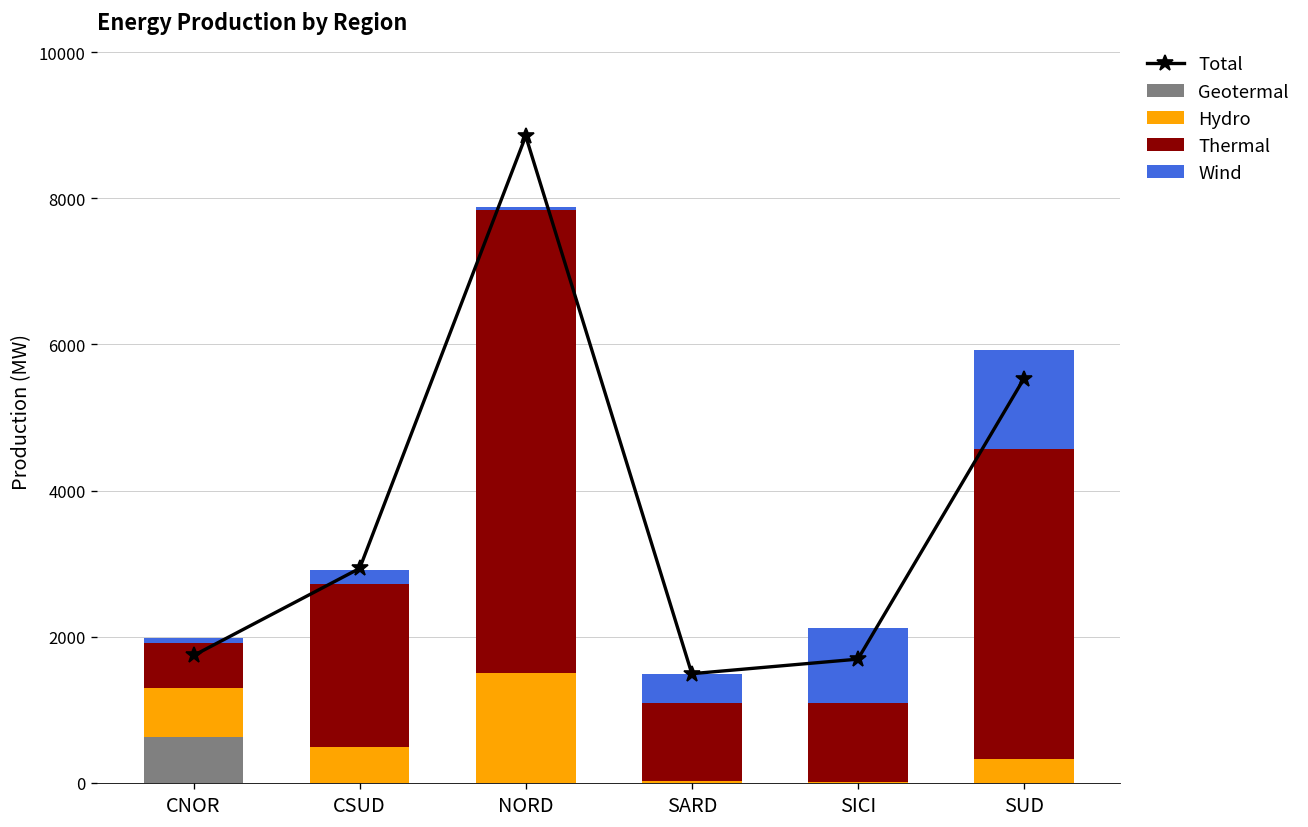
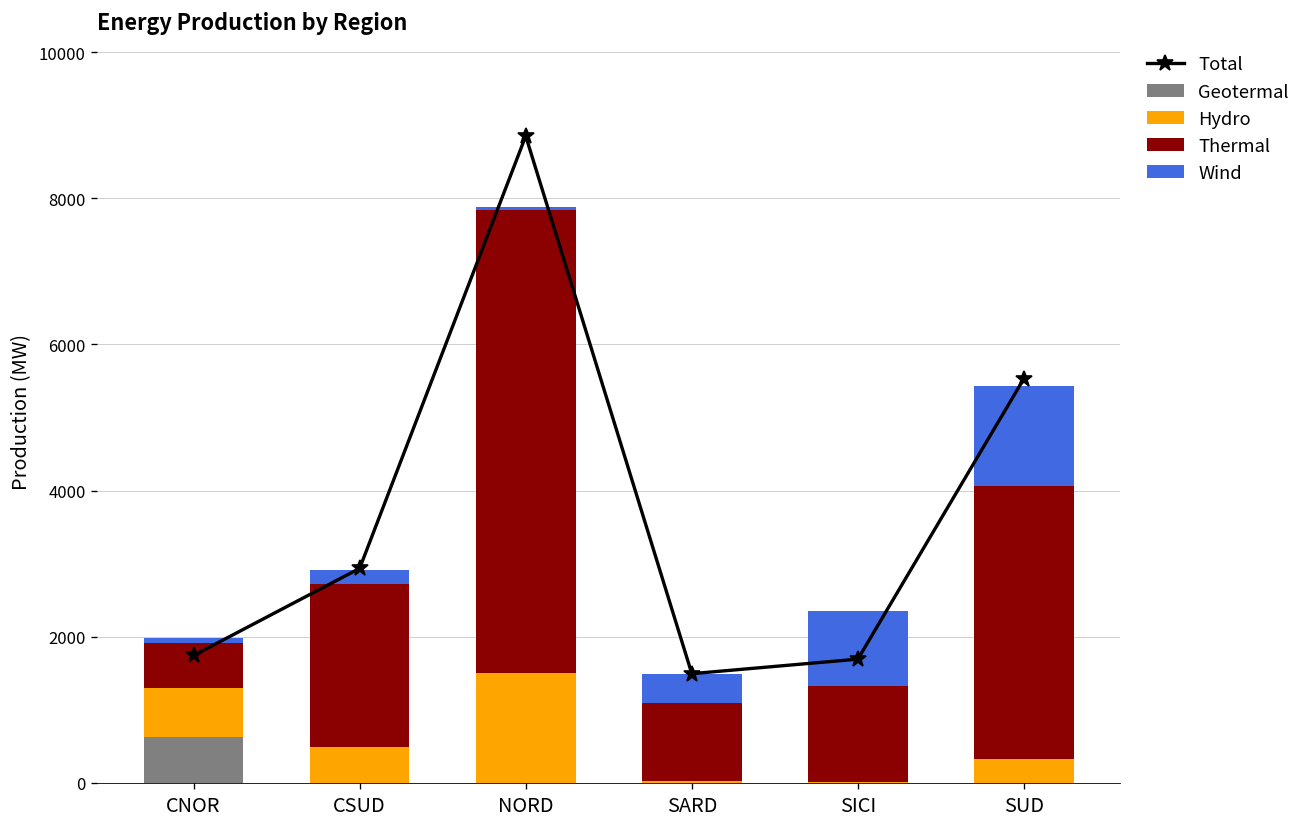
  {
    "Total": {
      "CNOR": 1700,
      "CSUD": 2900,
      "NORD": 8900,
      "SARD": 1500,
      "SICI": 1700,
      "SUD": 5500
    },
    "Geotermal": {
      "CNOR": 600,
      "CSUD": 0,
      "NORD": 0,
      "SARD": 0,
      "SICI": 0,
      "SUD": 0
    },
    "Hydro": {
      "CNOR": 700,
      "CSUD": 500,
      "NORD": 1500,
      "SUD": 300
    },
    "Thermal": {
      "CNOR": 600,
      "CSUD": 2200,
      "NORD": 6300,
      "SARD": 1100,
-     "SICI": 1100,
-     "SUD": 4200
+     "SICI": 1300,
+     "SUD": 3700
    },
    "Wind": {
      "CNOR": 100,
      "CSUD": 200,
      "SARD": 400,
      "SICI": 1000,
      "SUD": 1400
    }
  }
